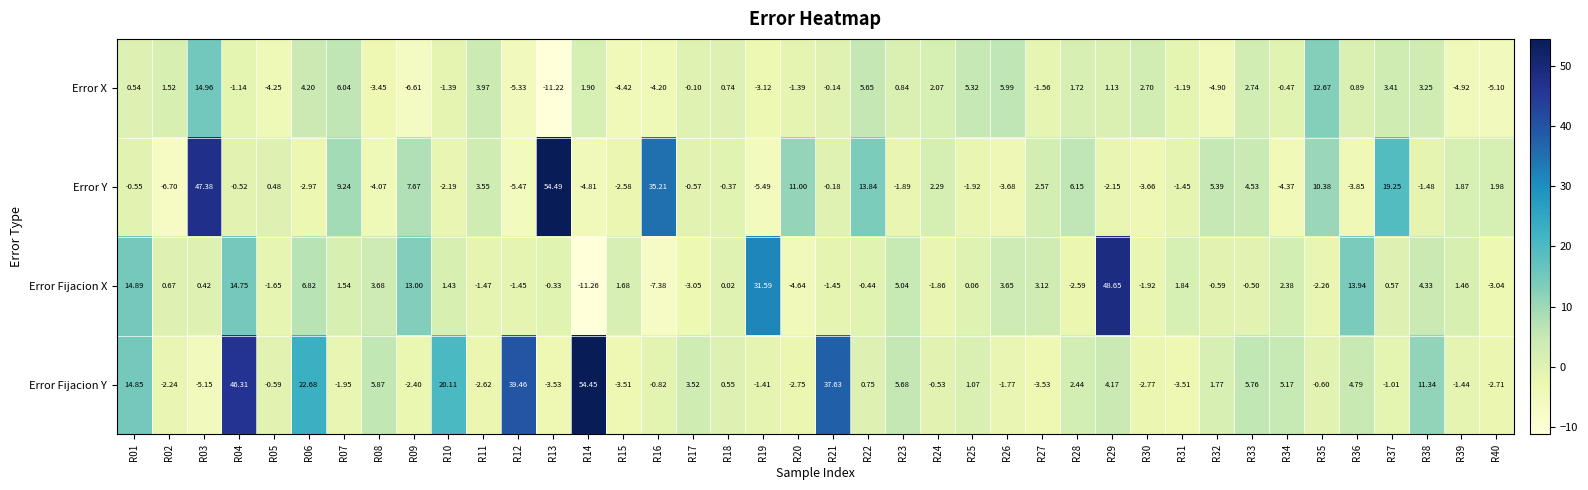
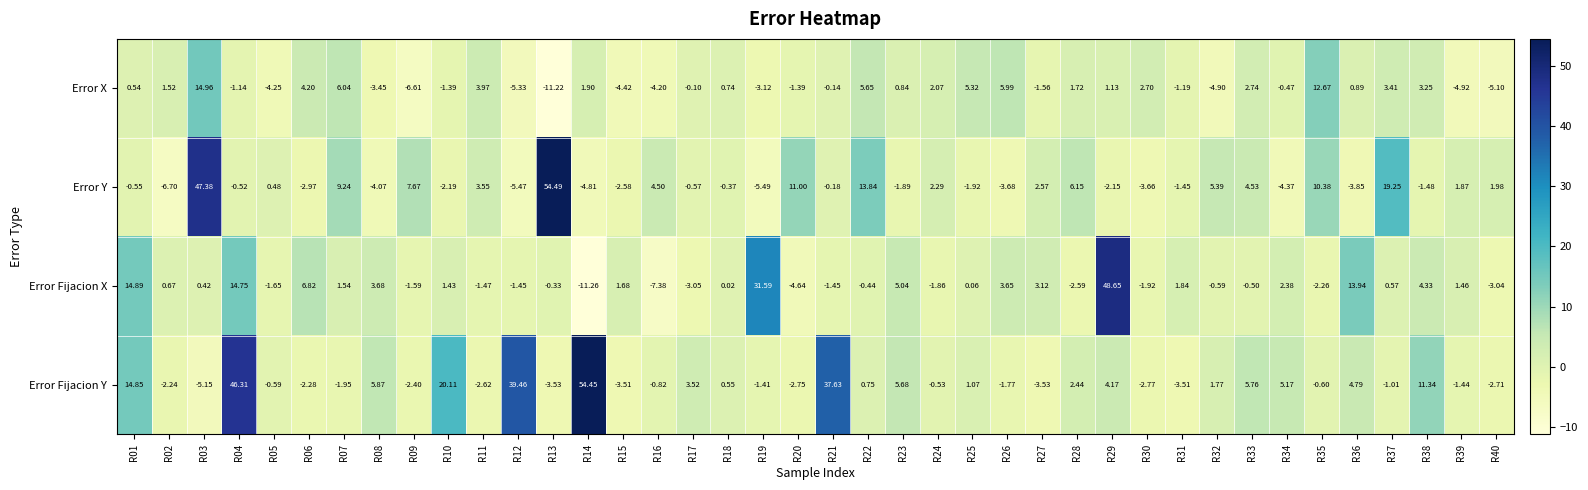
  {
    "Error X": {
      "R01": 0.54,
      "R02": 1.52,
      "R03": 14.96,
      "R04": -1.14,
      "R05": -4.25,
      "R06": 4.20,
      "R07": 6.04,
      "R08": -3.45,
      "R09": -6.61,
      "R10": -1.39,
      "R11": 3.97,
      "R12": -5.33,
      "R13": -11.22,
      "R14": 1.90,
      "R15": -4.42,
      "R16": -4.20,
      "R17": -0.10,
      "R18": 0.74,
      "R19": -3.12,
      "R20": -1.39,
      "R21": -0.14,
      "R22": 5.65,
      "R23": 0.84,
      "R24": 2.07,
      "R25": 5.32,
      "R26": 5.99,
      "R27": -1.56,
      "R28": 1.72,
      "R29": 1.13,
      "R30": 2.70,
      "R31": -1.19,
      "R32": -4.90,
      "R33": 2.74,
      "R34": -0.47,
      "R35": 12.67,
      "R36": 0.89,
      "R37": 3.41,
      "R38": 3.25,
      "R39": -4.92,
      "R40": -5.10
    },
    "Error Y": {
      "R01": -0.55,
      "R02": -6.70,
      "R03": 47.38,
      "R04": -0.52,
      "R05": 0.48,
      "R06": -2.97,
      "R07": 9.24,
      "R08": -4.07,
      "R09": 7.67,
      "R10": -2.19,
      "R11": 3.55,
      "R12": -5.47,
      "R13": 54.49,
      "R14": -4.81,
      "R15": -2.58,
-     "R16": 35.21,
+     "R16": 4.50,
      "R17": -0.57,
      "R18": -0.37,
      "R19": -5.49,
      "R20": 11.00,
      "R21": -0.18,
      "R22": 13.84,
      "R23": -1.89,
      "R24": 2.29,
      "R25": -1.92,
      "R26": -3.68,
      "R27": 2.57,
      "R28": 6.15,
      "R29": -2.15,
      "R30": -3.66,
      "R31": -1.45,
      "R32": 5.39,
      "R33": 4.53,
      "R34": -4.37,
      "R35": 10.38,
      "R36": -3.85,
      "R37": 19.25,
      "R38": -1.48,
      "R39": 1.87,
      "R40": 1.98
    },
    "Error Fijacion X": {
      "R01": 14.89,
      "R02": 0.67,
      "R03": 0.42,
      "R04": 14.75,
      "R05": -1.65,
      "R06": 6.82,
      "R07": 1.54,
      "R08": 3.68,
-     "R09": 13.00,
+     "R09": -1.59,
      "R10": 1.43,
      "R11": -1.47,
      "R12": -1.45,
      "R13": -0.33,
      "R14": -11.26,
      "R15": 1.68,
      "R16": -7.38,
      "R17": -3.05,
      "R18": 0.02,
      "R19": 31.59,
      "R20": -4.64,
      "R21": -1.45,
      "R22": -0.44,
      "R23": 5.04,
      "R24": -1.86,
      "R25": 0.06,
      "R26": 3.65,
      "R27": 3.12,
      "R28": -2.59,
      "R29": 48.65,
      "R30": -1.92,
      "R31": 1.84,
      "R32": -0.59,
      "R33": -0.50,
      "R34": 2.38,
      "R35": -2.26,
      "R36": 13.94,
      "R37": 0.57,
      "R38": 4.33,
      "R39": 1.46,
      "R40": -3.04
    },
    "Error Fijacion Y": {
      "R01": 14.85,
      "R02": -2.24,
      "R03": -5.15,
      "R04": 46.31,
      "R05": -0.59,
-     "R06": 22.68,
+     "R06": -2.28,
      "R07": -1.95,
      "R08": 5.87,
      "R09": -2.40,
      "R10": 20.11,
      "R11": -2.62,
      "R12": 39.46,
      "R13": -3.53,
      "R14": 54.45,
      "R15": -3.51,
      "R16": -0.82,
      "R17": 3.52,
      "R18": 0.55,
      "R19": -1.41,
      "R20": -2.75,
      "R21": 37.63,
      "R22": 0.75,
      "R23": 5.68,
      "R24": -0.53,
      "R25": 1.07,
      "R26": -1.77,
      "R27": -3.53,
      "R28": 2.44,
      "R29": 4.17,
      "R30": -2.77,
      "R31": -3.51,
      "R32": 1.77,
      "R33": 5.76,
      "R34": 5.17,
      "R35": -0.60,
      "R36": 4.79,
      "R37": -1.01,
      "R38": 11.34,
      "R39": -1.44,
      "R40": -2.71
    }
  }
